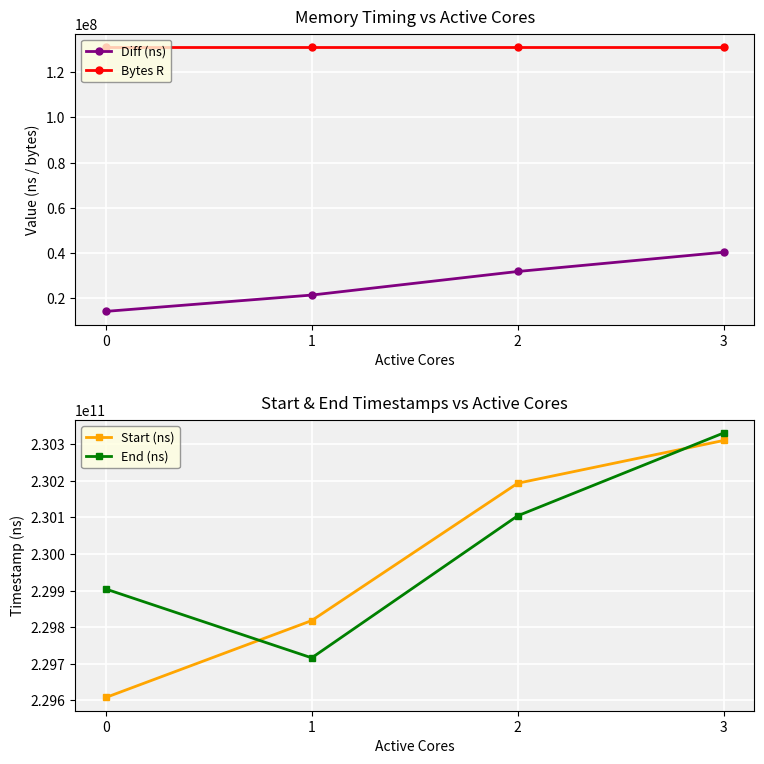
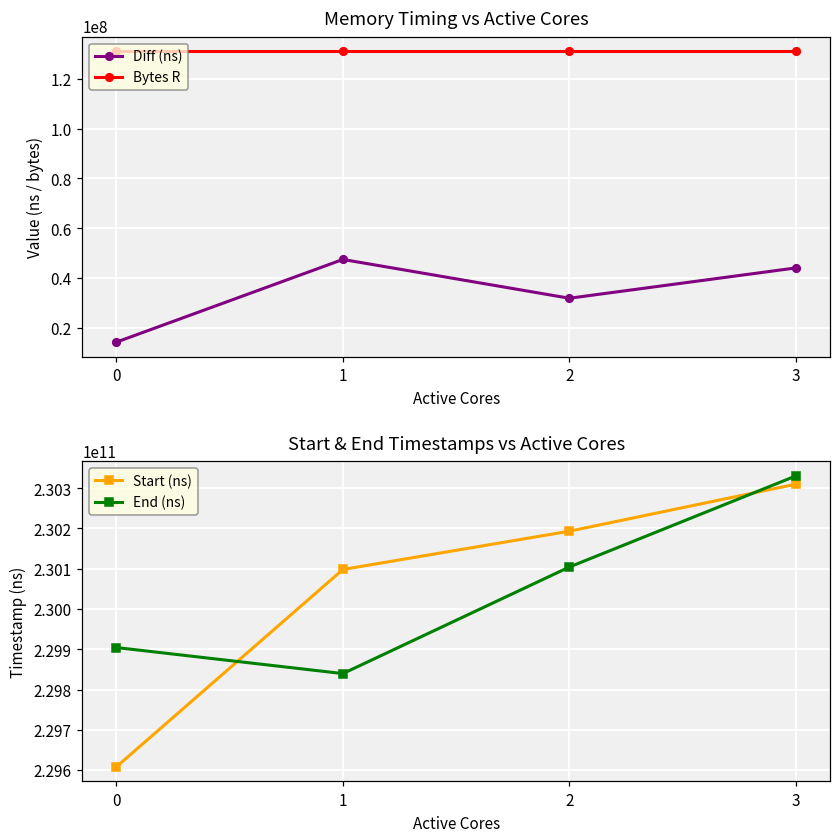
  {
    "Memory Timing vs Active Cores": {
      "Diff (ns)": {
        "0": 14000000,
-       "1": 21000000,
+       "1": 47000000,
        "2": 32000000,
-       "3": 40000000
+       "3": 44000000
      },
      "Bytes R": {
        "1": 131000000,
        "2": 131000000,
        "3": 131000000
      }
    },
    "Start & End Timestamps vs Active Cores": {
      "Start (ns)": {
        "0": 229610000000,
-       "1": 229820000000,
+       "1": 230100000000,
        "2": 230190000000,
        "3": 230310000000
      },
      "End (ns)": {
        "0": 229900000000,
-       "1": 229720000000,
+       "1": 229840000000,
        "2": 230100000000,
        "3": 230330000000
      }
    }
  }
